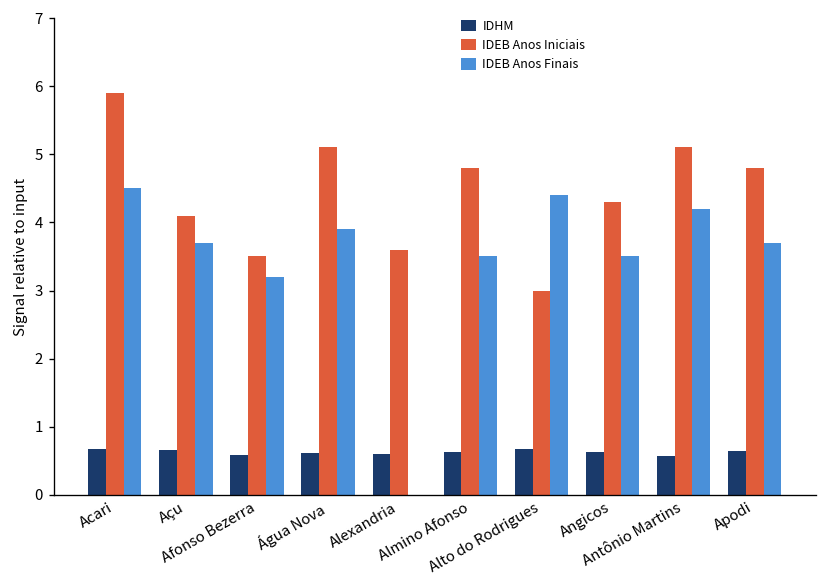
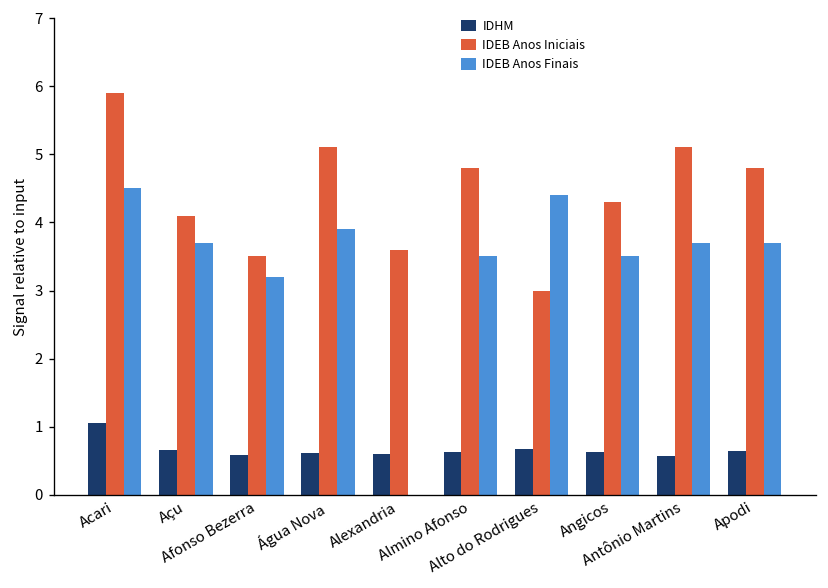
  {
    "IDHM": {
-     "Acari": 0.7,
+     "Acari": 1.1,
      "Açu": 0.7,
      "Afonso Bezerra": 0.6,
      "Água Nova": 0.6,
      "Alexandria": 0.6,
      "Almino Afonso": 0.6,
      "Alto do Rodrigues": 0.7,
      "Angicos": 0.6,
      "Antônio Martins": 0.6,
      "Apodi": 0.6
    },
    "IDEB Anos Iniciais": {
      "Acari": 5.9,
      "Açu": 4.1,
      "Afonso Bezerra": 3.5,
      "Água Nova": 5.1,
      "Alexandria": 3.6,
      "Almino Afonso": 4.8,
      "Alto do Rodrigues": 3.0,
      "Angicos": 4.3,
      "Antônio Martins": 5.1,
      "Apodi": 4.8
    },
    "IDEB Anos Finais": {
      "Acari": 4.5,
      "Açu": 3.7,
      "Afonso Bezerra": 3.2,
      "Água Nova": 3.9,
      "Alexandria": 0.0,
      "Almino Afonso": 3.5,
      "Alto do Rodrigues": 4.4,
      "Angicos": 3.5,
-     "Antônio Martins": 4.2,
+     "Antônio Martins": 3.7,
      "Apodi": 3.7
    }
  }
